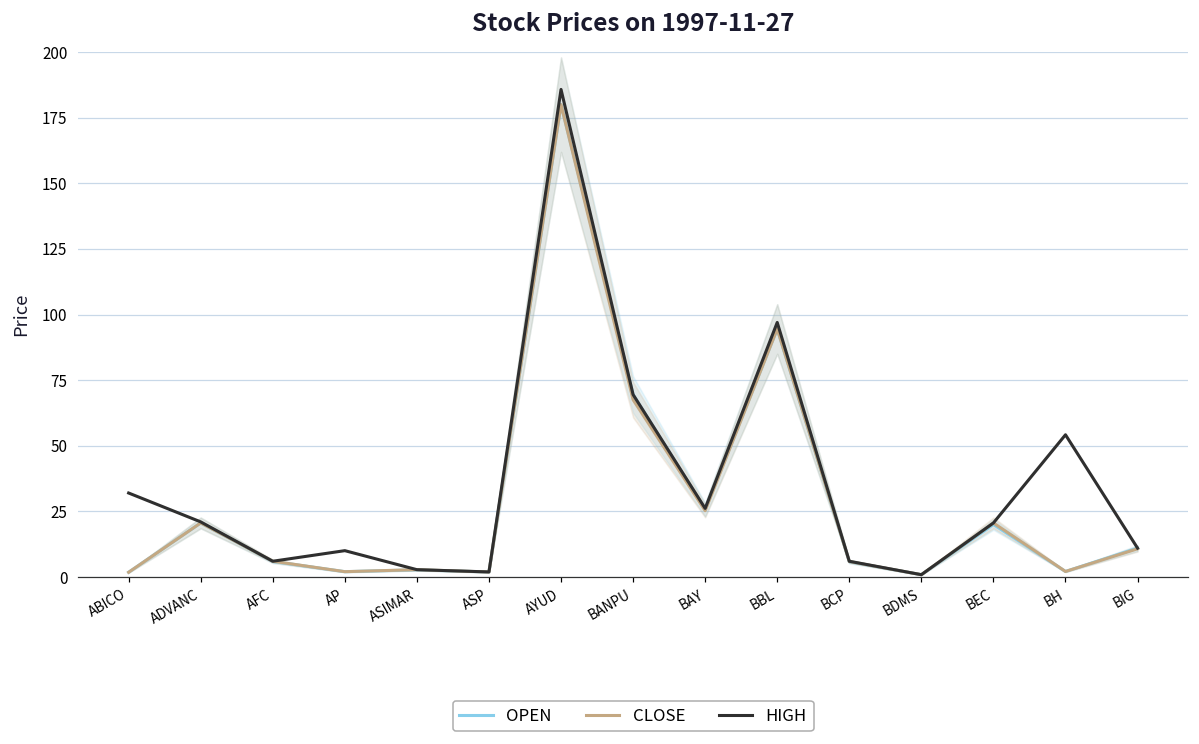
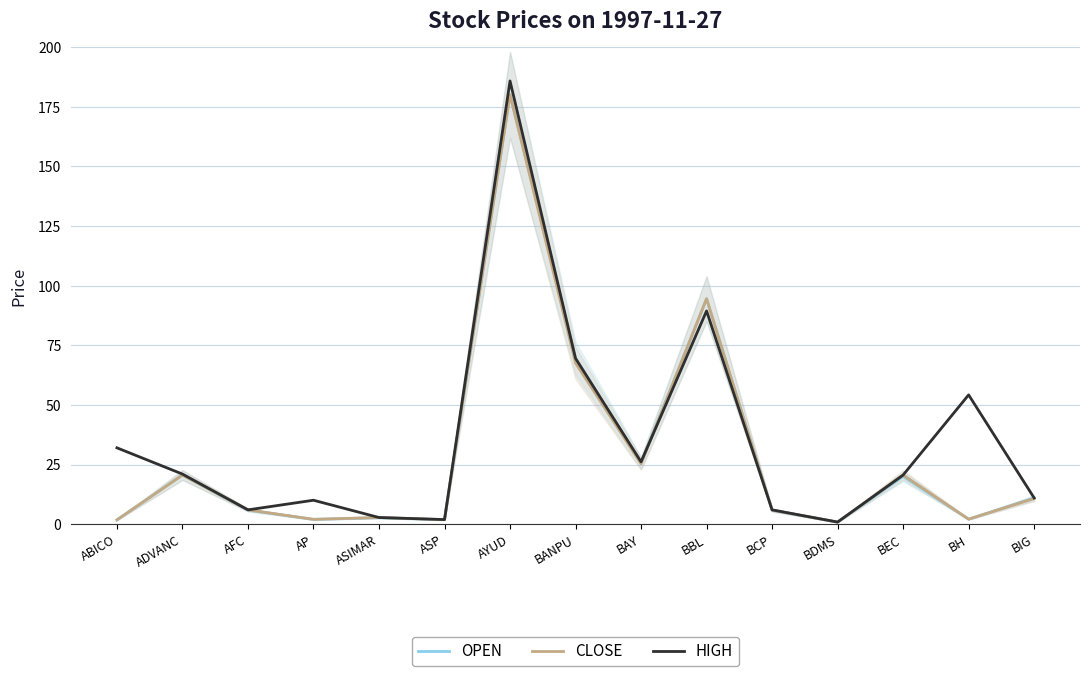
  {
    "HIGH": {
      "ABICO": 32,
      "AP": 10,
      "AYUD": 186,
-     "BBL": 97,
+     "BBL": 89,
      "BH": 54
    }
  }
